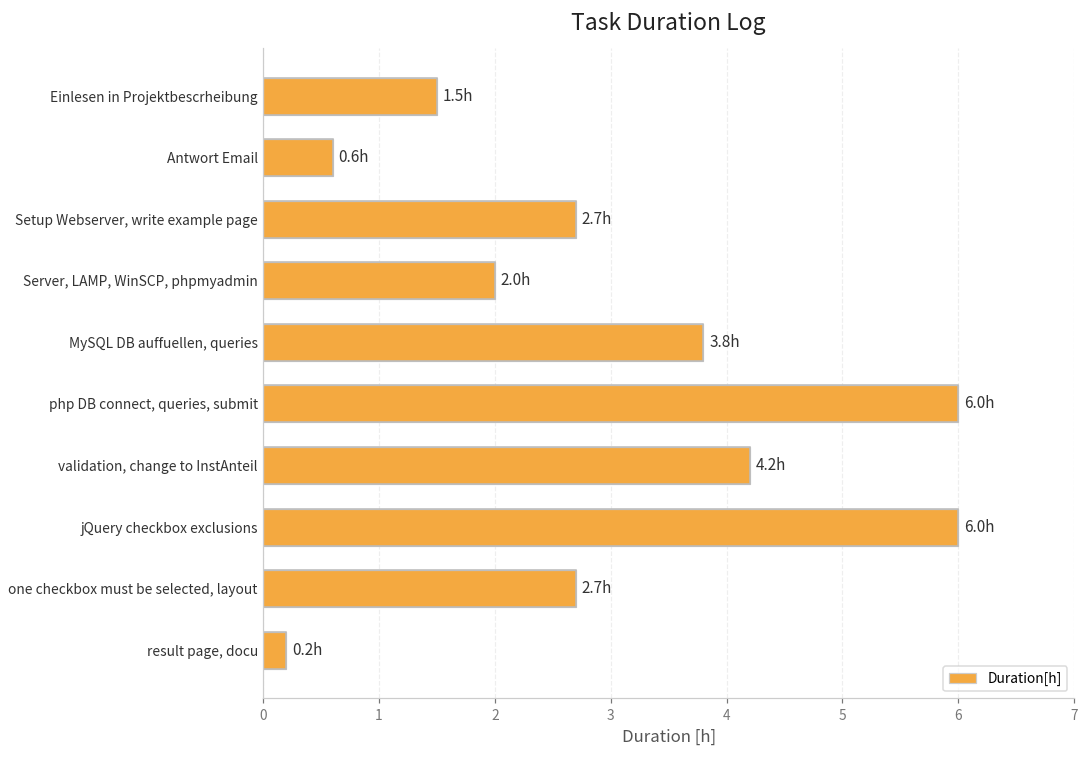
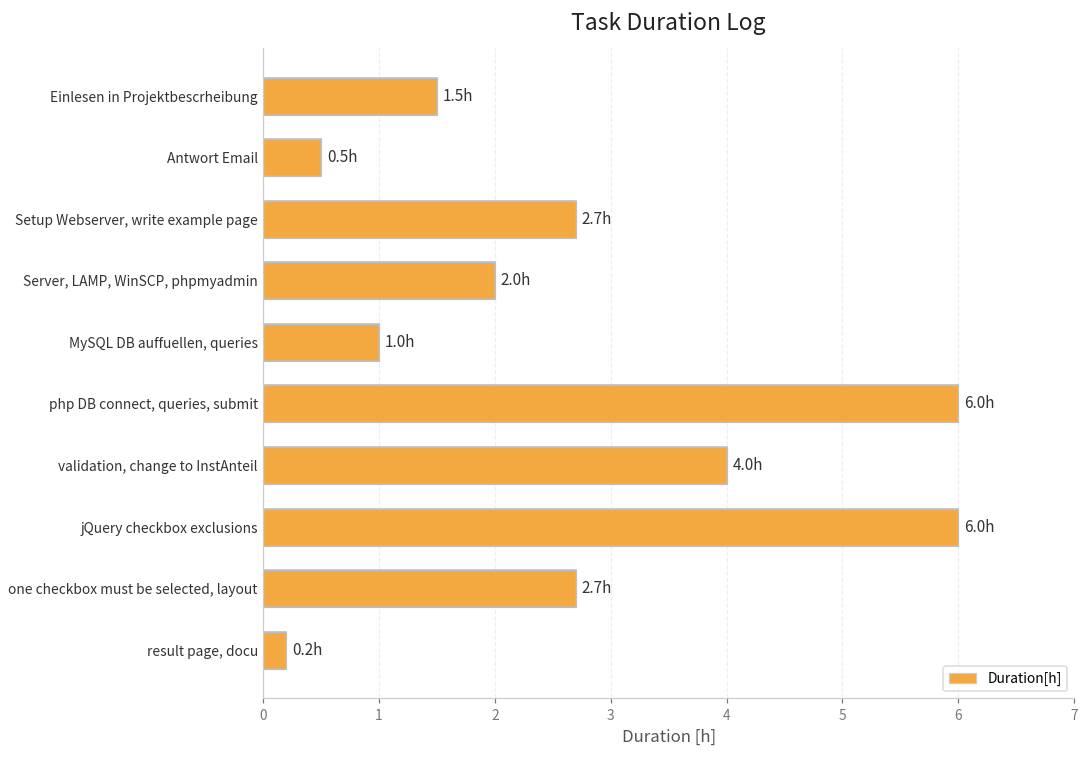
  {
    "Einlesen in Projektbescrheibung": "1.5h",
-   "Antwort Email": "0.6h",
+   "Antwort Email": "0.5h",
    "Setup Webserver, write example page": "2.7h",
    "Server, LAMP, WinSCP, phpmyadmin": "2.0h",
-   "MySQL DB auffuellen, queries": "3.8h",
+   "MySQL DB auffuellen, queries": "1.0h",
    "php DB connect, queries, submit": "6.0h",
-   "validation, change to InstAnteil": "4.2h",
+   "validation, change to InstAnteil": "4.0h",
    "jQuery checkbox exclusions": "6.0h",
    "one checkbox must be selected, layout": "2.7h",
    "result page, docu": "0.2h"
  }
